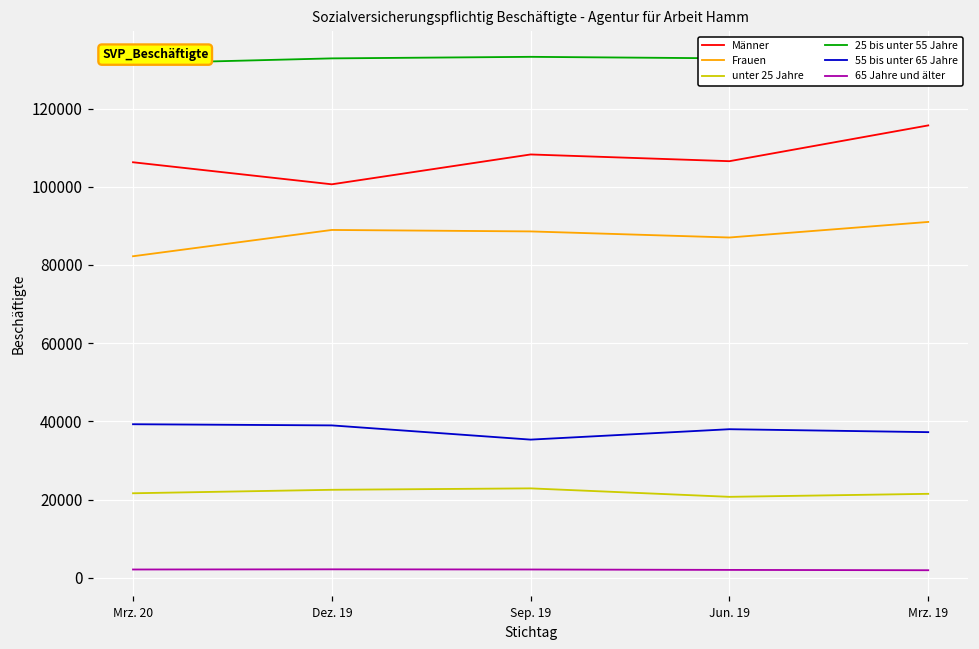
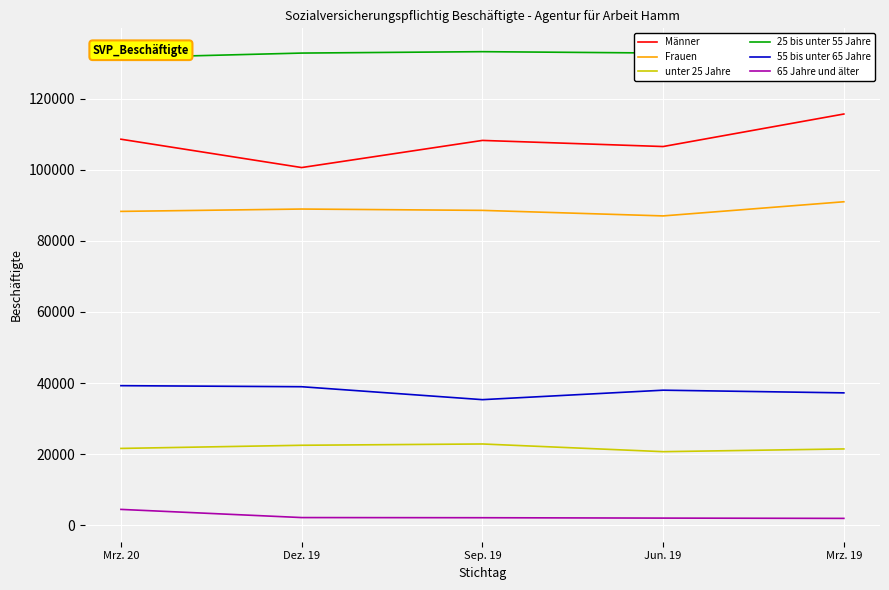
  {
    "Männer": {
-     "Mrz. 20": 106000,
+     "Mrz. 20": 109000,
      "Dez. 19": 101000,
      "Sep. 19": 108000,
      "Jun. 19": 107000,
      "Mrz. 19": 116000
    },
    "Frauen": {
-     "Mrz. 20": 82000,
+     "Mrz. 20": 88000,
      "Dez. 19": 89000,
      "Sep. 19": 89000,
      "Jun. 19": 87000,
      "Mrz. 19": 91000
    },
    "unter 25 Jahre": {
      "Mrz. 20": 22000,
      "Dez. 19": 23000,
      "Sep. 19": 23000,
      "Jun. 19": 21000,
      "Mrz. 19": 21000
    },
    "25 bis unter 55 Jahre": {
      "Dez. 19": 133000,
      "Sep. 19": 133000
    },
    "55 bis unter 65 Jahre": {
      "Mrz. 20": 39000,
      "Dez. 19": 39000,
      "Sep. 19": 35000,
      "Jun. 19": 38000,
      "Mrz. 19": 37000
    },
    "65 Jahre und älter": {
-     "Mrz. 20": 2000,
+     "Mrz. 20": 4000,
      "Dez. 19": 2000,
      "Sep. 19": 2000,
      "Jun. 19": 2000,
      "Mrz. 19": 2000
    }
  }
